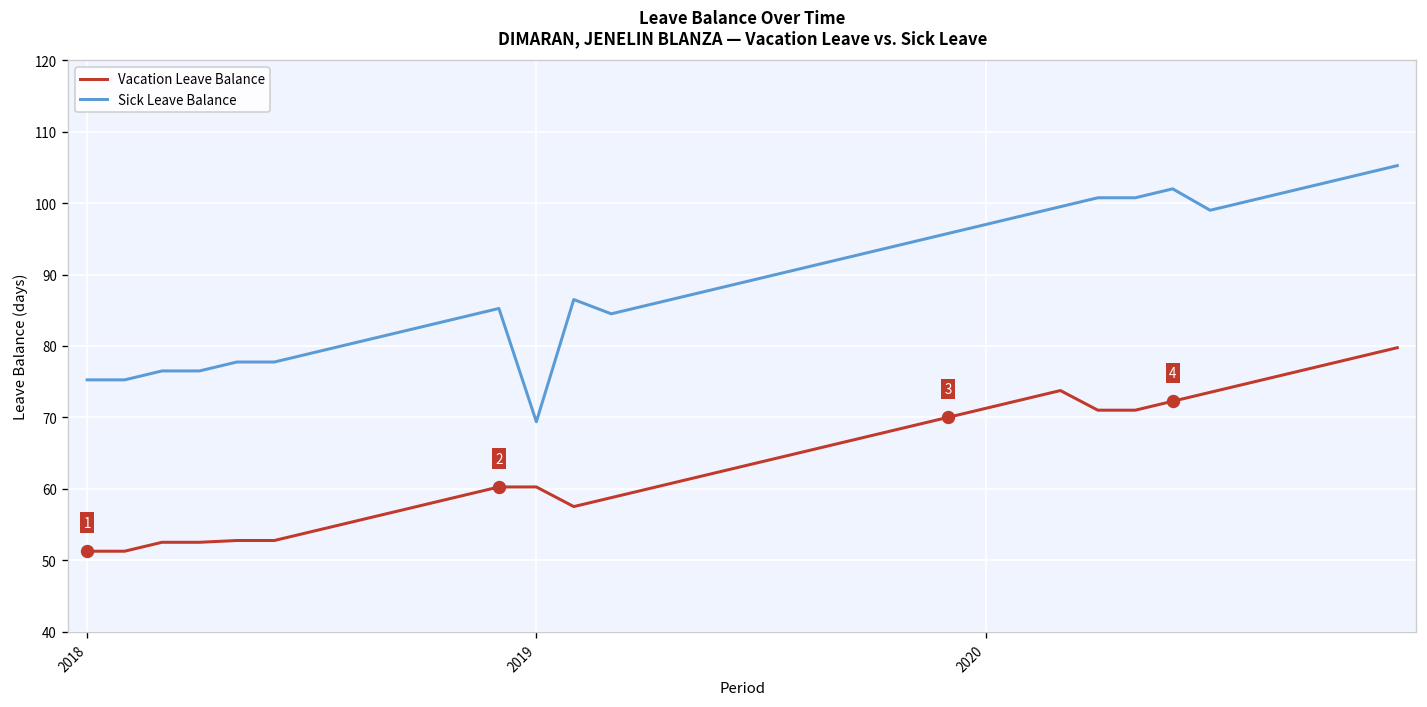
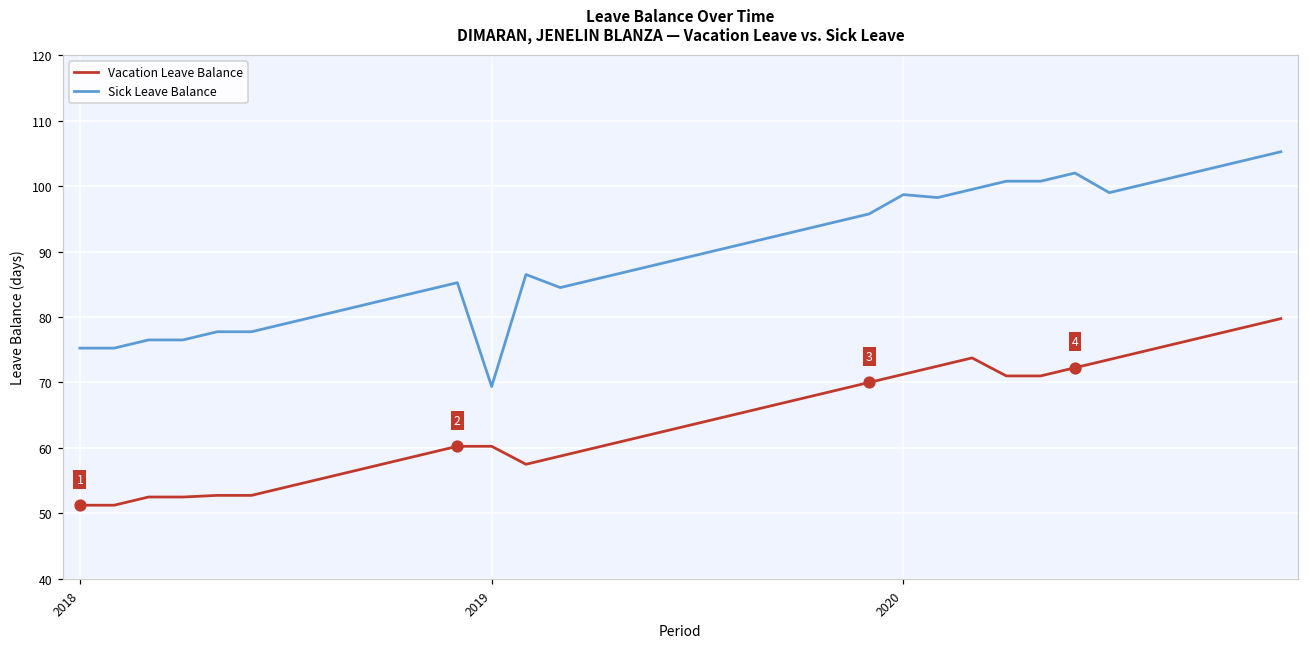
  {
    "Sick Leave Balance": {
      "2018": 75,
      "2019": 69,
-     "2020": 97
+     "2020": 99
    }
  }
